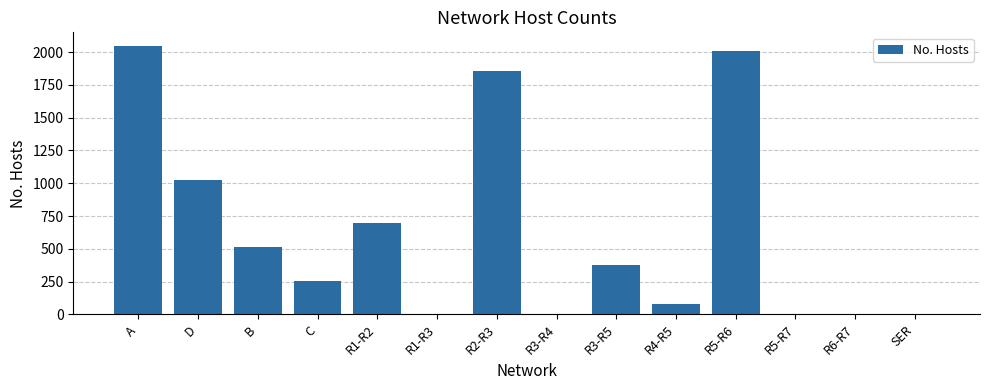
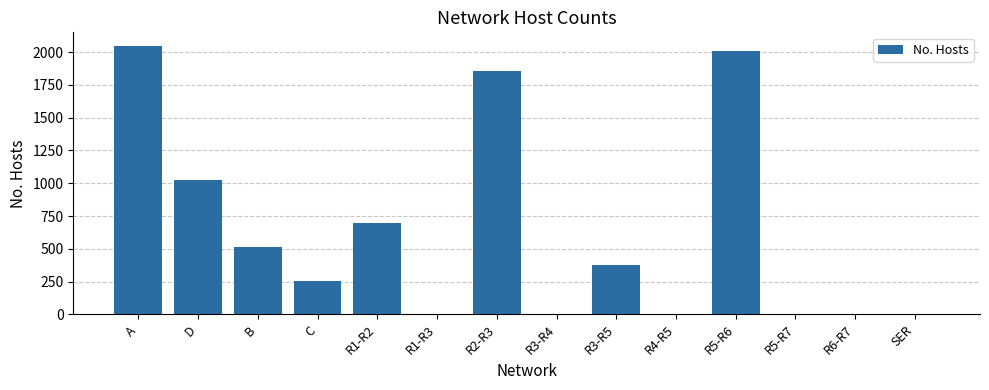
  {
    "A": 2050,
    "D": 1020,
    "B": 510,
    "C": 260,
    "R1-R2": 700,
    "R2-R3": 1850,
    "R3-R5": 380,
-   "R4-R5": 80,
+   "R4-R5": 0,
    "R5-R6": 2010
  }
